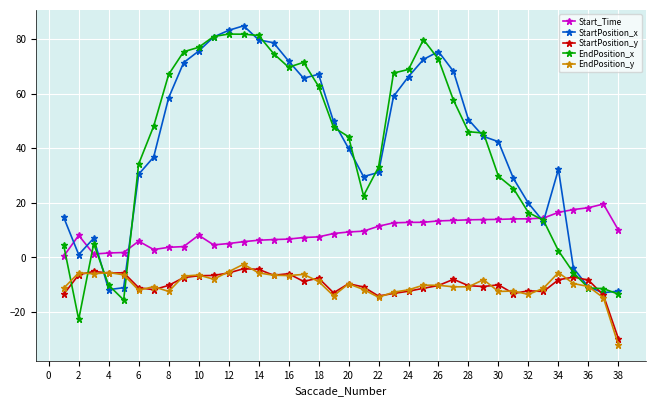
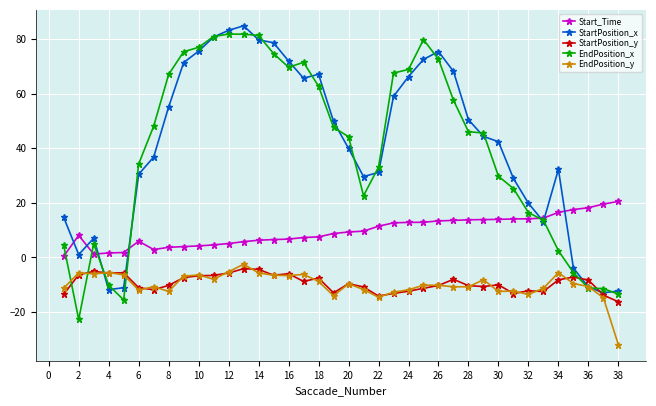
  {
    "Start_Time": {
      "2": 8,
      "4": 2,
      "6": 6,
      "8": 4,
-     "10": 8,
+     "10": 4,
      "12": 5,
      "14": 6,
      "16": 7,
      "18": 8,
      "20": 9,
      "22": 11,
      "24": 13,
      "26": 13,
      "28": 14,
      "30": 14,
      "32": 14,
      "34": 16,
      "36": 18,
-     "38": 10
+     "38": 21
    },
    "StartPosition_x": {
      "2": 1,
      "4": -12,
      "6": 30,
-     "8": 58,
+     "8": 55,
      "10": 76,
      "12": 83,
      "14": 80,
      "16": 72,
      "18": 67,
      "20": 40,
      "22": 31,
      "24": 66,
      "26": 75,
      "28": 50,
      "30": 42,
      "32": 20,
      "34": 32,
      "38": -12
    },
    "StartPosition_y": {
      "8": -10,
      "14": -4,
      "18": -8,
      "30": -10,
      "32": -12,
      "34": -8,
      "36": -8,
-     "38": -30
+     "38": -16
    },
    "EndPosition_x": {
      "2": -23,
      "4": -10,
      "6": 34,
      "8": 67,
      "10": 77,
      "12": 82,
      "14": 81,
      "16": 70,
      "18": 63,
      "20": 44,
      "22": 33,
      "24": 69,
      "26": 73,
      "28": 46,
      "30": 30,
      "32": 16,
      "34": 2,
      "38": -13
    },
    "EndPosition_y": {
      "8": -12,
      "14": -6,
      "18": -9,
      "30": -12,
      "32": -14,
      "34": -6,
      "38": -32
    }
  }
